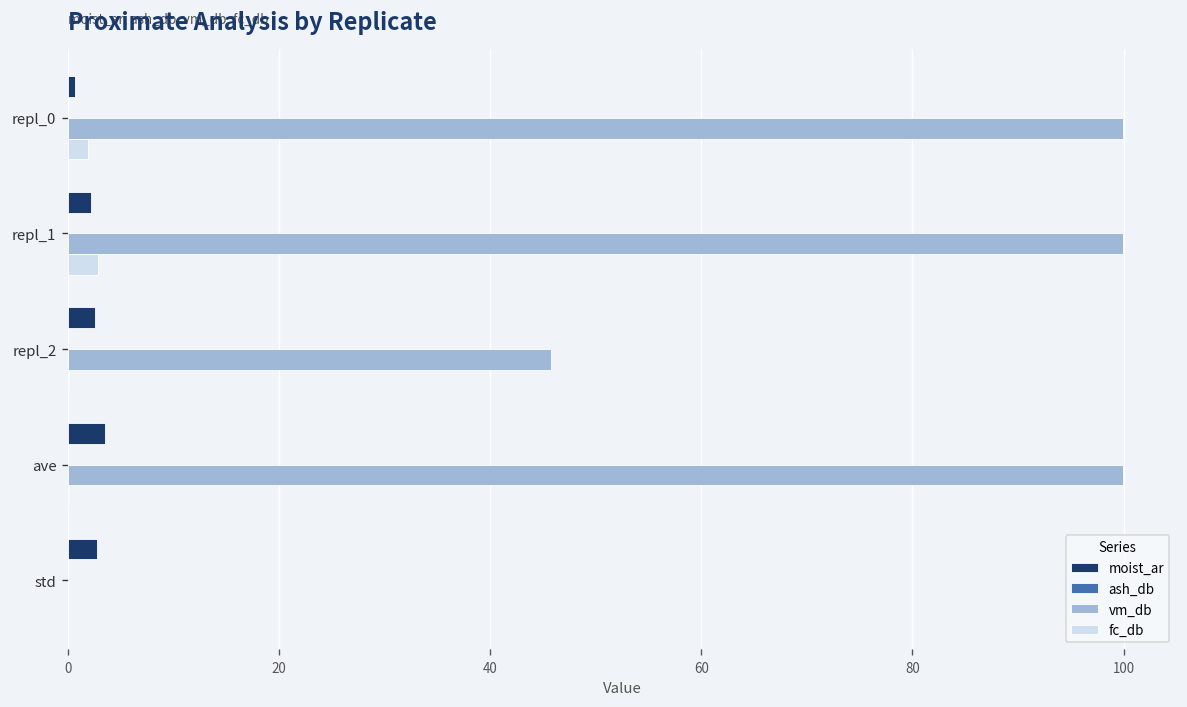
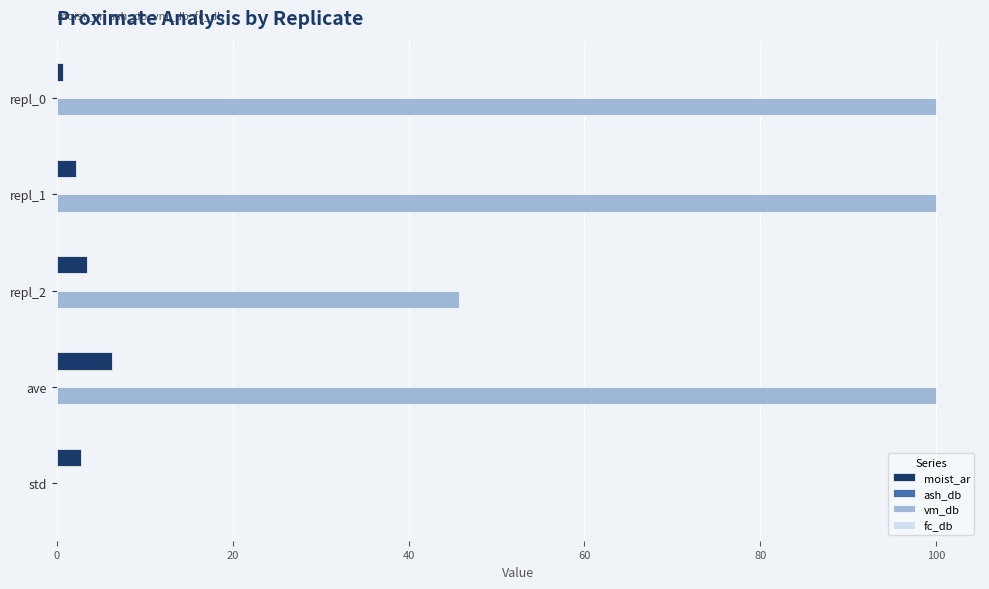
  {
    "moist_ar": {
      "repl_0": 1,
      "repl_1": 2,
-     "repl_2": 2.5,
-     "ave": 3,
+     "repl_2": 3.5,
+     "ave": 6,
      "std": 3
    },
    "ash_db": {
      "repl_2": 0
    },
    "vm_db": {
      "repl_0": 100,
      "repl_1": 100,
      "repl_2": 46,
      "ave": 100
    },
    "fc_db": {
-     "repl_0": 2,
-     "repl_1": 3
+     "repl_0": 0,
+     "repl_1": 0
    }
  }
